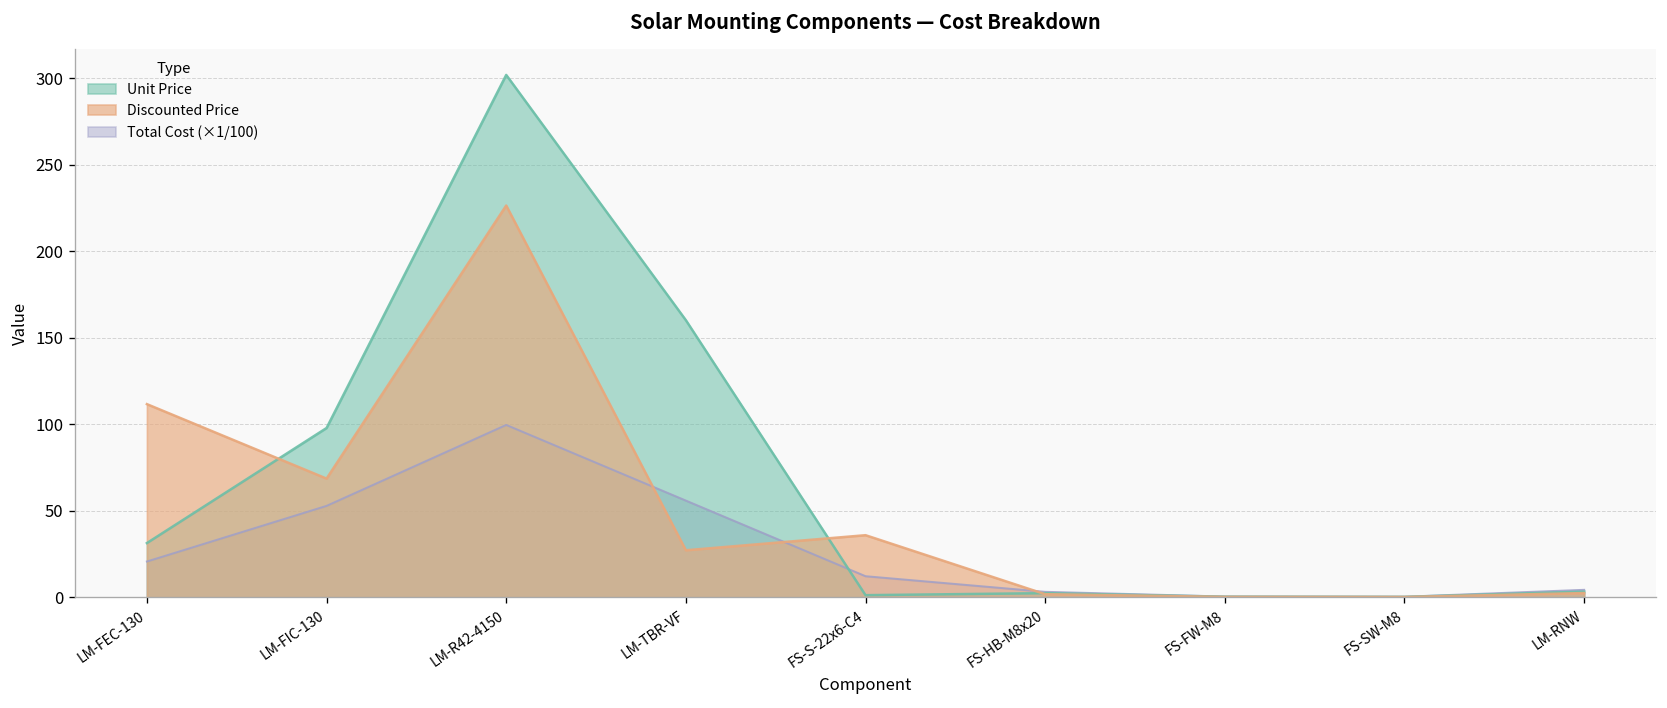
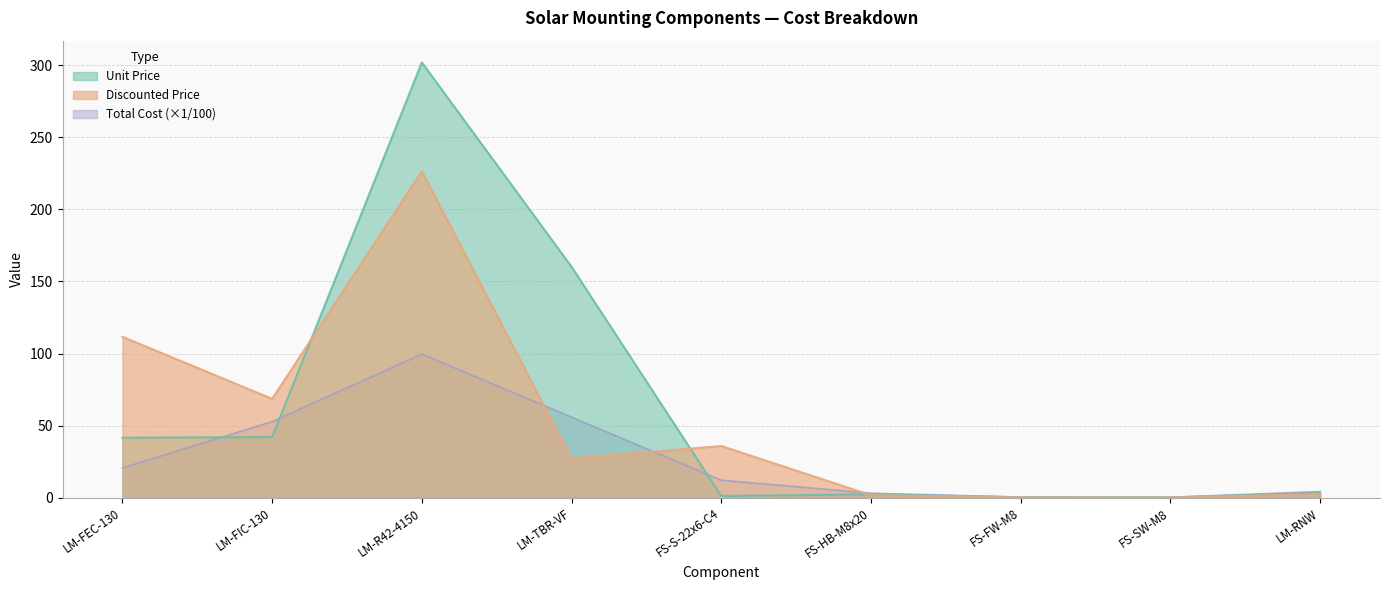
  {
    "Total Cost (×1/100)": {
      "LM-FEC-130": 21,
      "LM-FIC-130": 53,
      "LM-R42-4150": 100,
      "LM-TBR-VF": 56,
      "FS-S-22x6-C4": 12
    },
    "Unit Price": {
-     "LM-FEC-130": 31,
-     "LM-FIC-130": 98,
+     "LM-FEC-130": 42,
+     "LM-FIC-130": 42,
      "LM-R42-4150": 302,
      "LM-TBR-VF": 160,
      "FS-S-22x6-C4": 1
    },
    "Discounted Price": {
      "LM-FEC-130": 112,
      "LM-FIC-130": 69,
      "LM-R42-4150": 226,
      "LM-TBR-VF": 27,
      "FS-S-22x6-C4": 36
    }
  }
